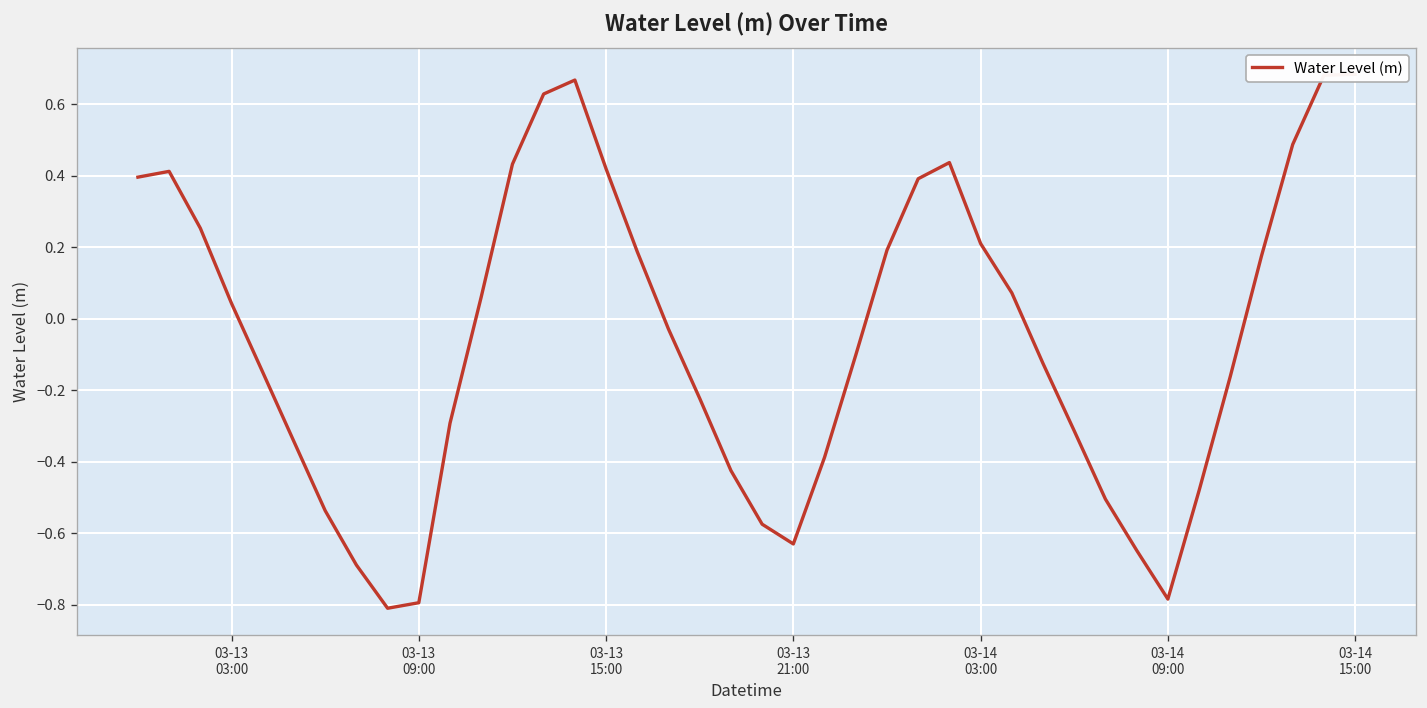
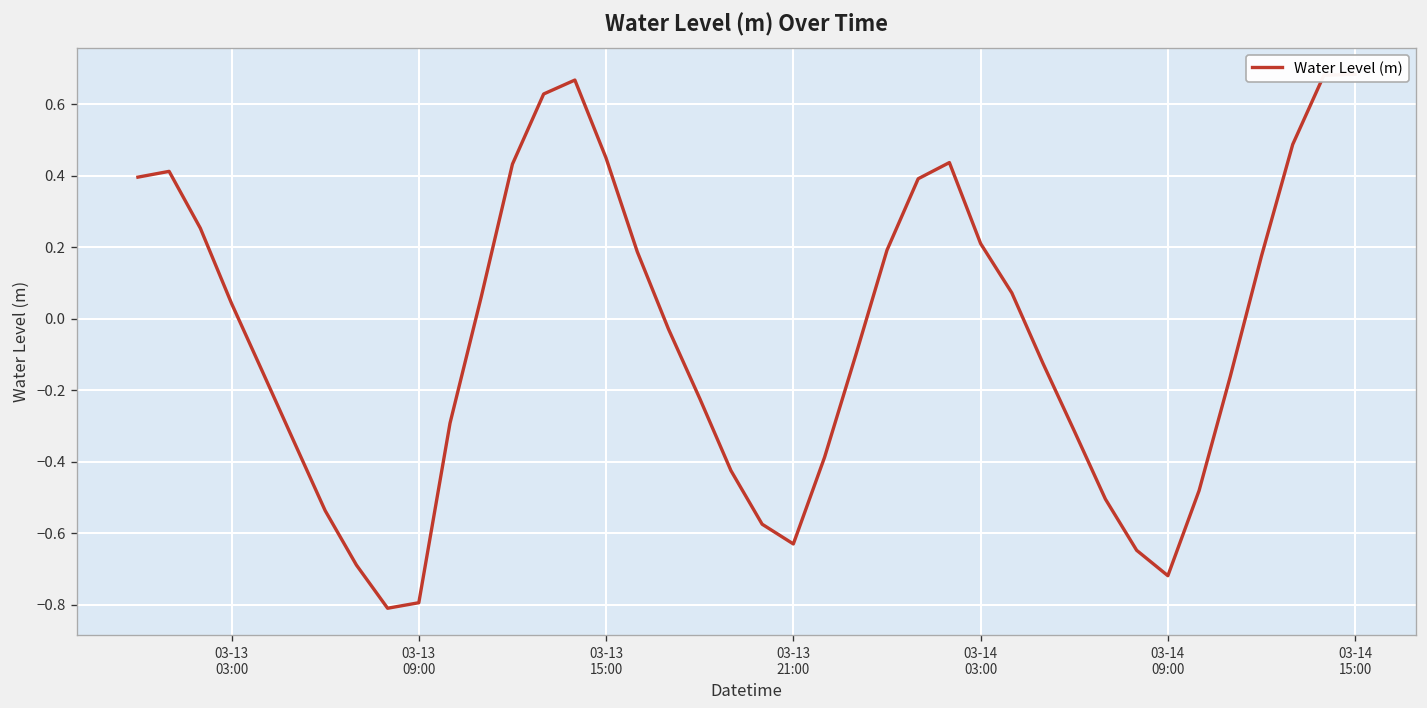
  {
    "03-13 03:00": 0.04,
    "03-13 09:00": -0.79,
-   "03-13 15:00": 0.42,
+   "03-13 15:00": 0.45,
    "03-13 21:00": -0.63,
    "03-14 03:00": 0.21,
-   "03-14 09:00": -0.78
+   "03-14 09:00": -0.72
  }
